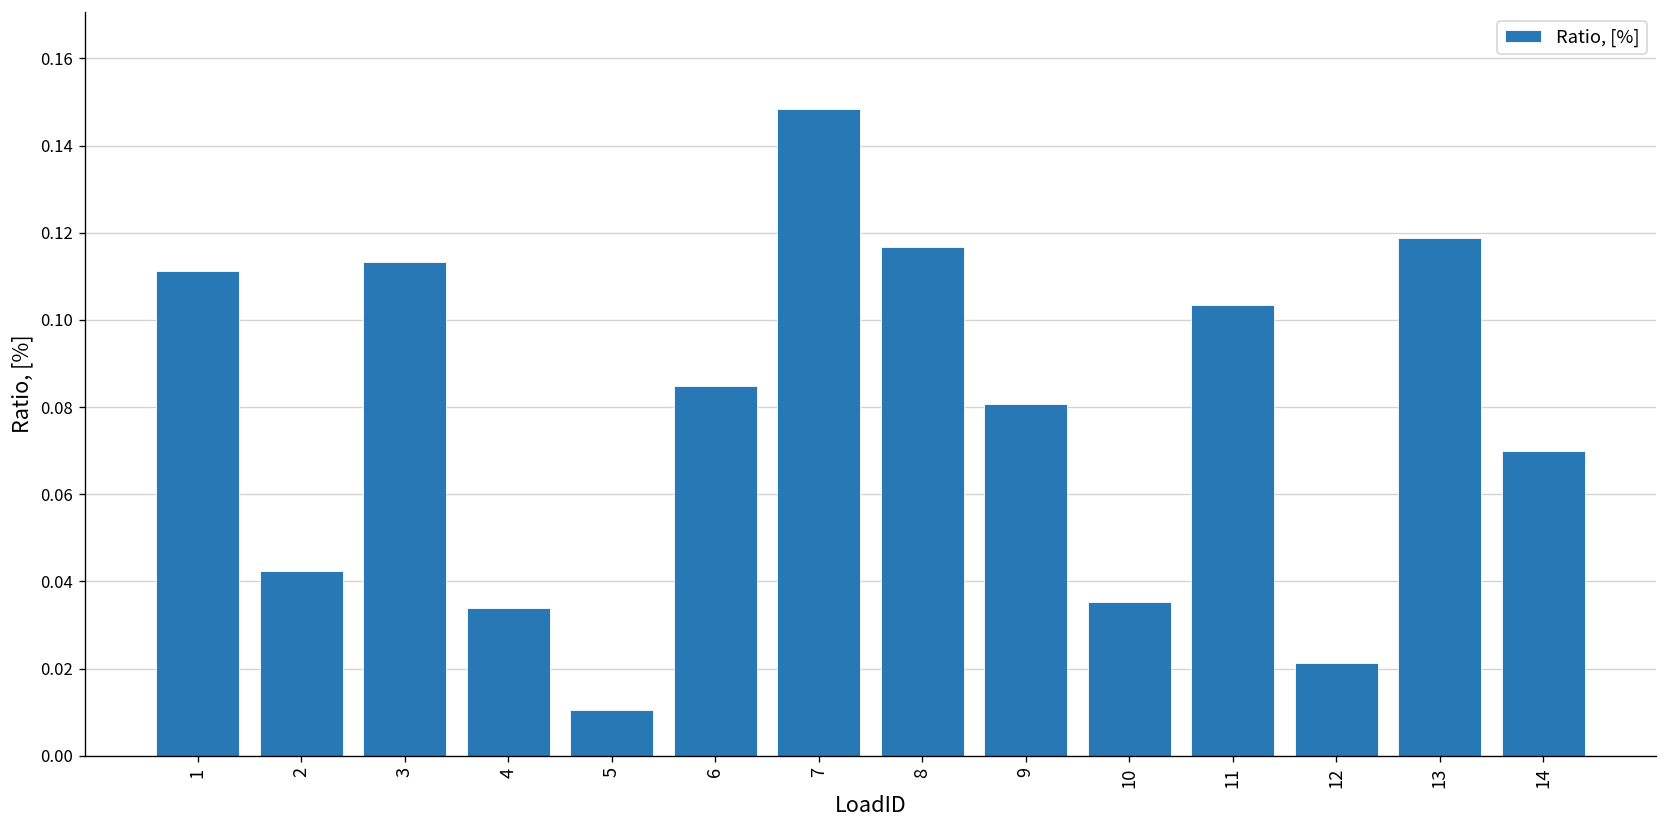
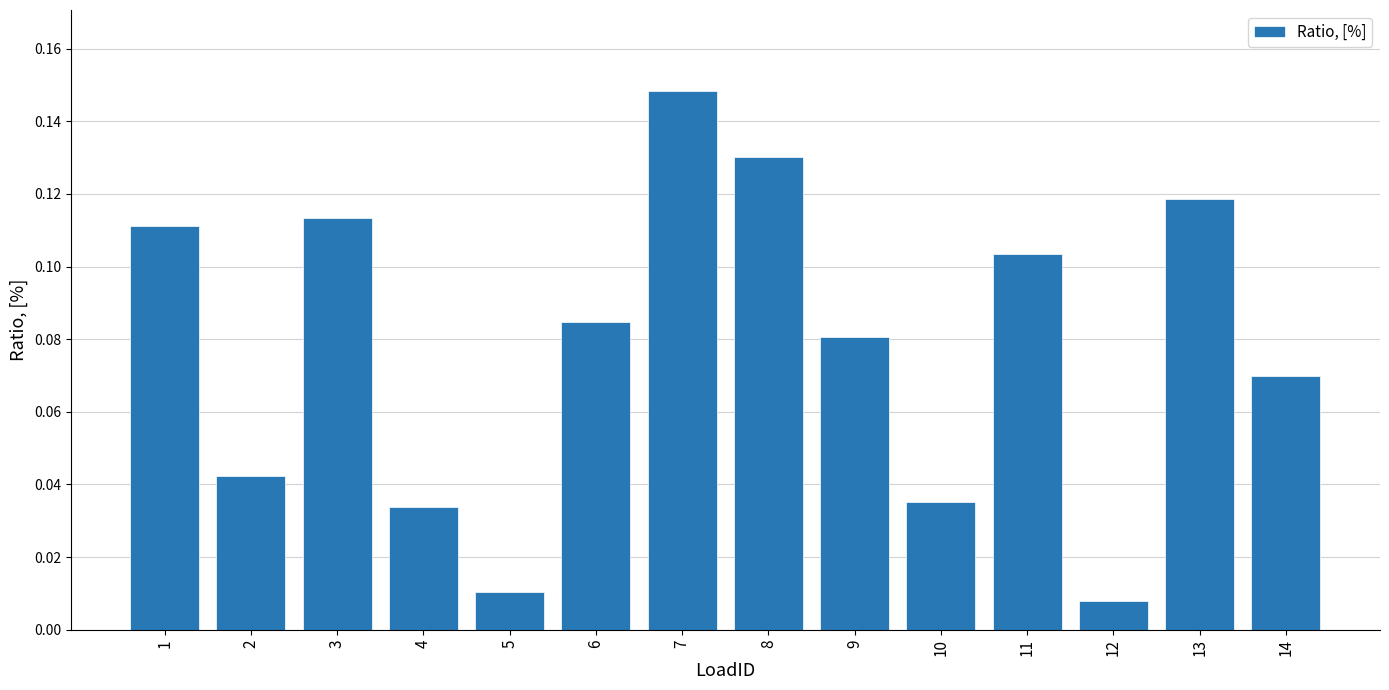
  {
    "1": 0.111,
    "2": 0.042,
    "3": 0.113,
    "4": 0.034,
    "5": 0.010,
    "6": 0.085,
    "7": 0.148,
-   "8": 0.117,
+   "8": 0.130,
    "9": 0.081,
    "10": 0.035,
    "11": 0.103,
-   "12": 0.021,
+   "12": 0.008,
    "13": 0.119,
    "14": 0.070
  }
